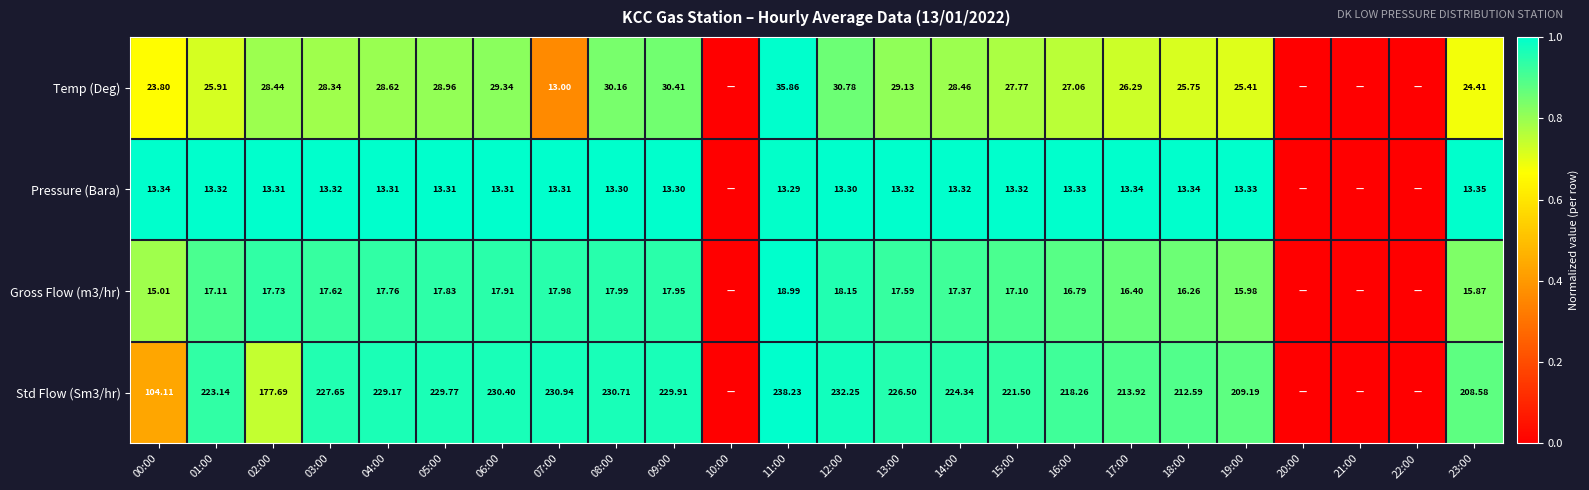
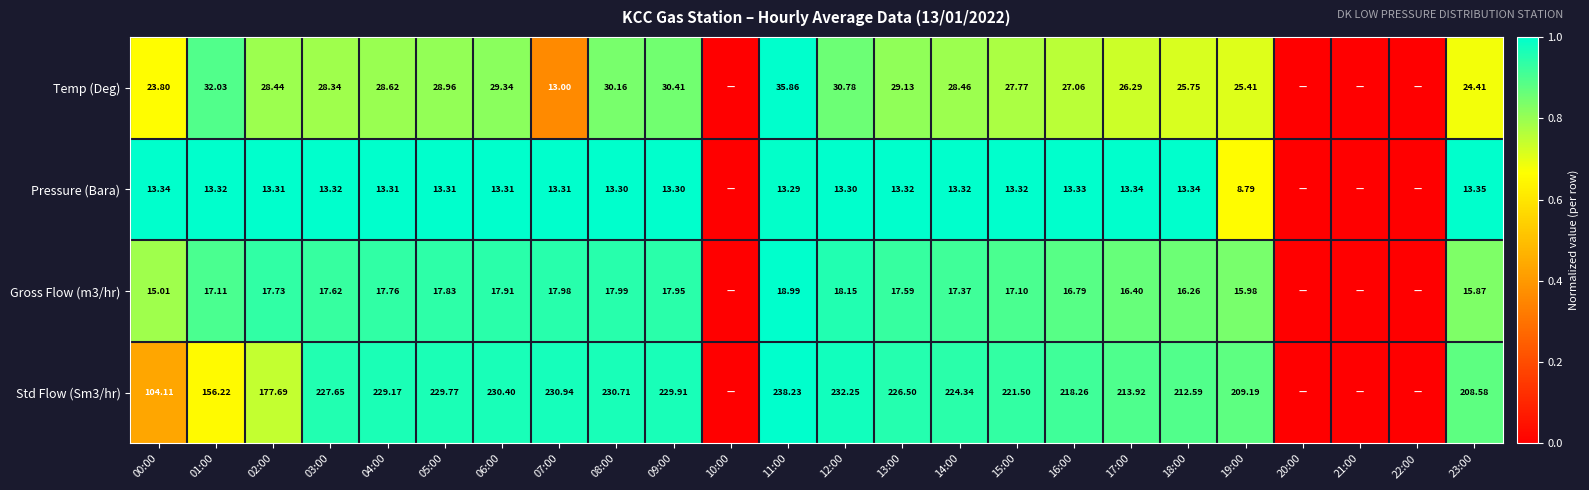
  {
    "Temp (Deg)": {
      "00:00": 23.80,
-     "01:00": 25.91,
+     "01:00": 32.03,
      "02:00": 28.44,
      "03:00": 28.34,
      "04:00": 28.62,
      "05:00": 28.96,
      "06:00": 29.34,
      "07:00": 13.00,
      "08:00": 30.16,
      "09:00": 30.41,
      "11:00": 35.86,
      "12:00": 30.78,
      "13:00": 29.13,
      "14:00": 28.46,
      "15:00": 27.77,
      "16:00": 27.06,
      "17:00": 26.29,
      "18:00": 25.75,
      "19:00": 25.41,
      "23:00": 24.41
    },
    "Pressure (Bara)": {
      "00:00": 13.34,
      "01:00": 13.32,
      "02:00": 13.31,
      "03:00": 13.32,
      "04:00": 13.31,
      "05:00": 13.31,
      "06:00": 13.31,
      "07:00": 13.31,
      "08:00": 13.30,
      "09:00": 13.30,
      "11:00": 13.29,
      "12:00": 13.30,
      "13:00": 13.32,
      "14:00": 13.32,
      "15:00": 13.32,
      "16:00": 13.33,
      "17:00": 13.34,
      "18:00": 13.34,
-     "19:00": 13.33,
+     "19:00": 8.79,
      "23:00": 13.35
    },
    "Gross Flow (m3/hr)": {
      "00:00": 15.01,
      "01:00": 17.11,
      "02:00": 17.73,
      "03:00": 17.62,
      "04:00": 17.76,
      "05:00": 17.83,
      "06:00": 17.91,
      "07:00": 17.98,
      "08:00": 17.99,
      "09:00": 17.95,
      "11:00": 18.99,
      "12:00": 18.15,
      "13:00": 17.59,
      "14:00": 17.37,
      "15:00": 17.10,
      "16:00": 16.79,
      "17:00": 16.40,
      "18:00": 16.26,
      "19:00": 15.98,
      "23:00": 15.87
    },
    "Std Flow (Sm3/hr)": {
      "00:00": 104.11,
-     "01:00": 223.14,
+     "01:00": 156.22,
      "02:00": 177.69,
      "03:00": 227.65,
      "04:00": 229.17,
      "05:00": 229.77,
      "06:00": 230.40,
      "07:00": 230.94,
      "08:00": 230.71,
      "09:00": 229.91,
      "11:00": 238.23,
      "12:00": 232.25,
      "13:00": 226.50,
      "14:00": 224.34,
      "15:00": 221.50,
      "16:00": 218.26,
      "17:00": 213.92,
      "18:00": 212.59,
      "19:00": 209.19,
      "23:00": 208.58
    }
  }
